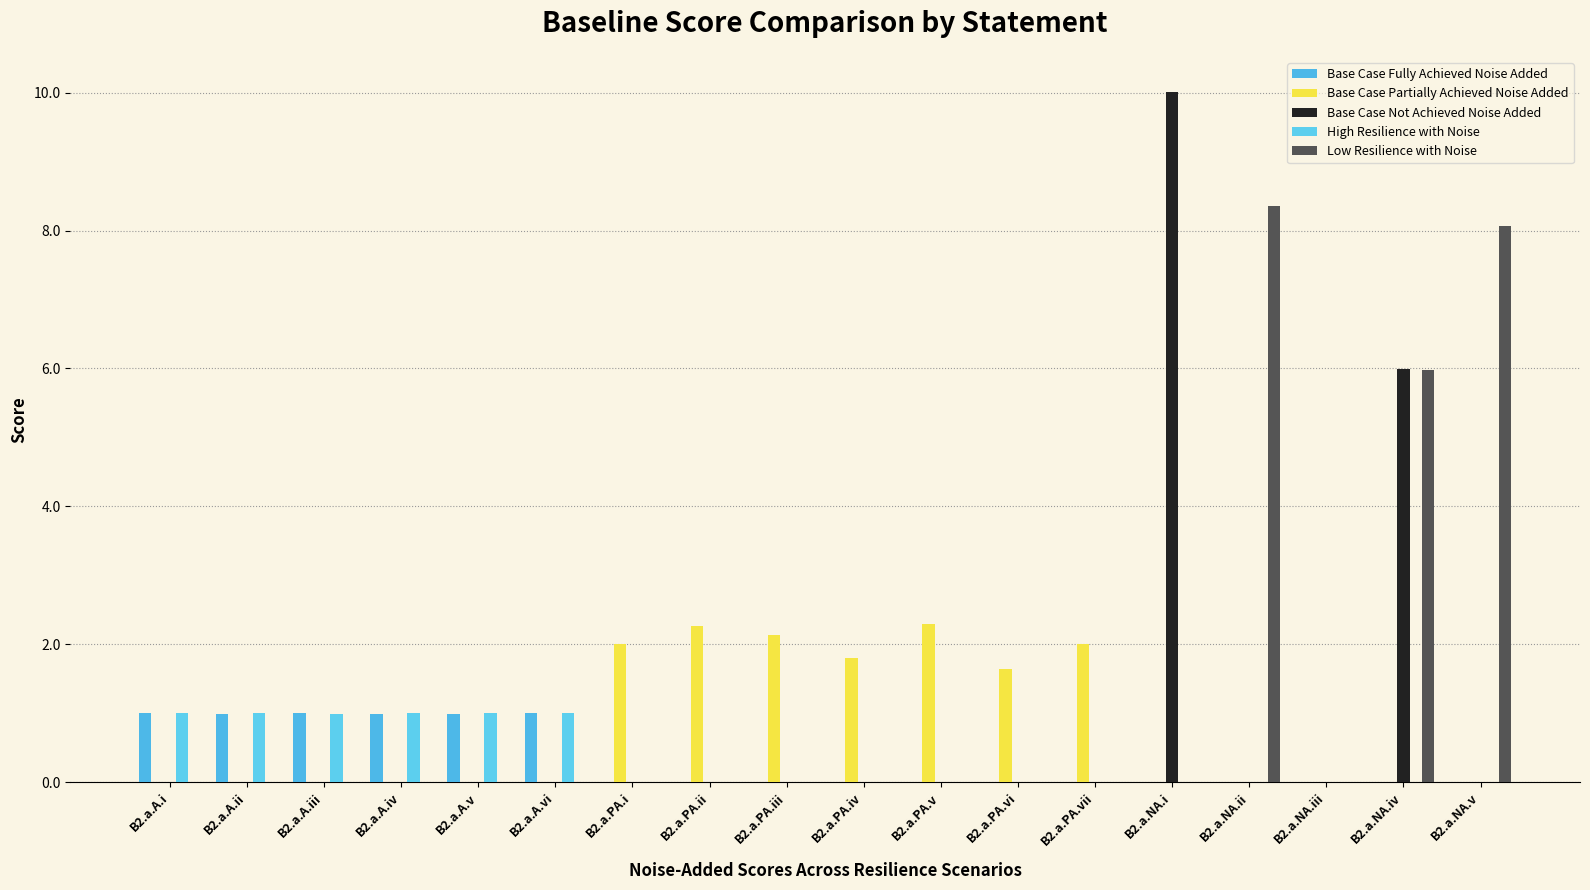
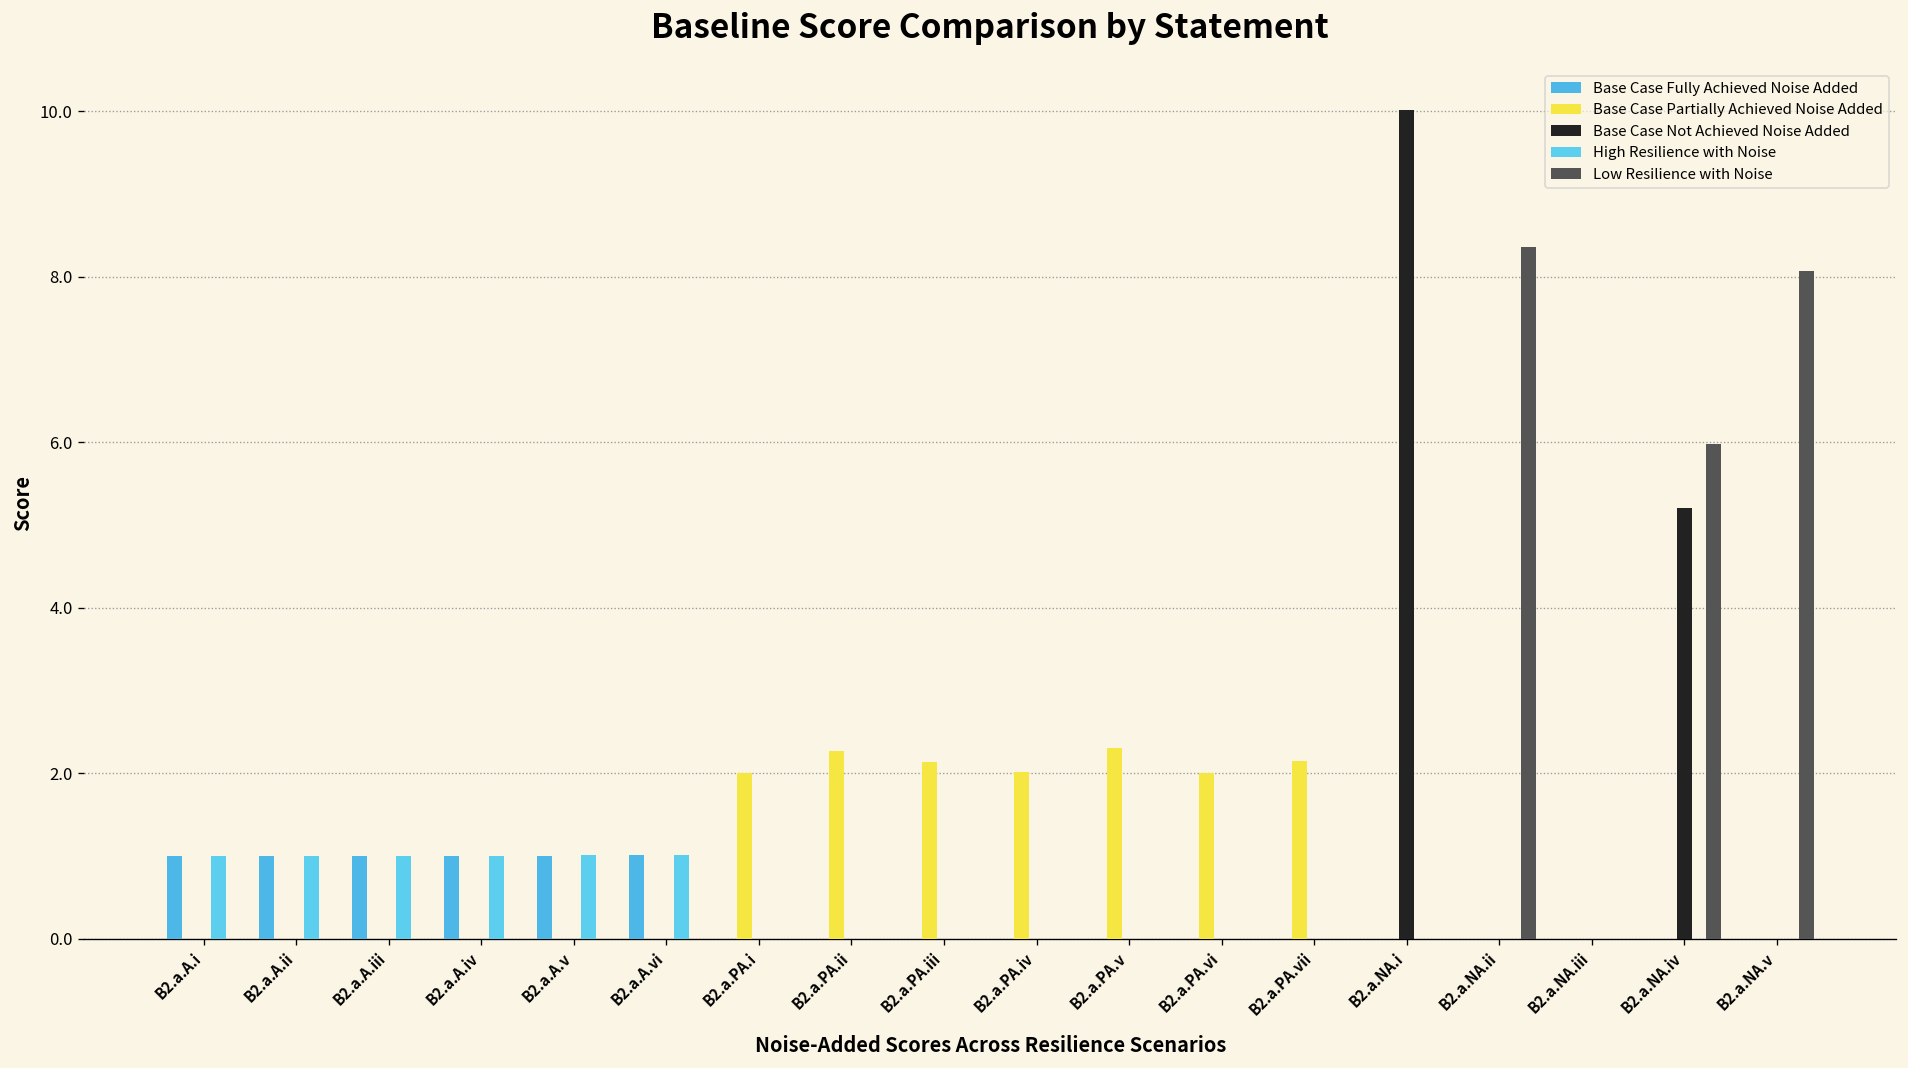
  {
    "Base Case Partially Achieved Noise Added": {
      "B2.a.A.i": 0.0,
      "B2.a.A.ii": 0.0,
      "B2.a.A.iii": 0.0,
      "B2.a.A.iv": 0.0,
      "B2.a.A.v": 0.0,
      "B2.a.A.vi": 0.0,
      "B2.a.PA.i": 2.0,
      "B2.a.PA.ii": 2.3,
      "B2.a.PA.iii": 2.1,
-     "B2.a.PA.iv": 1.8,
+     "B2.a.PA.iv": 2.0,
      "B2.a.PA.v": 2.3,
-     "B2.a.PA.vi": 1.6,
-     "B2.a.PA.vii": 2.0,
+     "B2.a.PA.vi": 2.0,
+     "B2.a.PA.vii": 2.1,
      "B2.a.NA.i": 0.0,
      "B2.a.NA.ii": 0.0,
      "B2.a.NA.iii": 0.0,
      "B2.a.NA.iv": 0.0,
      "B2.a.NA.v": 0.0
    },
    "Base Case Not Achieved Noise Added": {
      "B2.a.A.i": 0.0,
      "B2.a.A.ii": 0.0,
      "B2.a.A.iii": 0.0,
      "B2.a.A.iv": 0.0,
      "B2.a.A.v": 0.0,
      "B2.a.A.vi": 0.0,
      "B2.a.PA.i": 0.0,
      "B2.a.PA.ii": 0.0,
      "B2.a.PA.iii": 0.0,
      "B2.a.PA.iv": 0.0,
      "B2.a.PA.v": 0.0,
      "B2.a.PA.vi": 0.0,
      "B2.a.PA.vii": 0.0,
      "B2.a.NA.i": 10.0,
      "B2.a.NA.ii": 0.0,
      "B2.a.NA.iii": 0.0,
-     "B2.a.NA.iv": 6.0,
+     "B2.a.NA.iv": 5.2,
      "B2.a.NA.v": 0.0
    },
    "Low Resilience with Noise": {
      "B2.a.A.i": 0.0,
      "B2.a.A.ii": 0.0,
      "B2.a.A.iii": 0.0,
      "B2.a.A.iv": 0.0,
      "B2.a.A.v": 0.0,
      "B2.a.A.vi": 0.0,
      "B2.a.PA.i": 0.0,
      "B2.a.PA.ii": 0.0,
      "B2.a.PA.iii": 0.0,
      "B2.a.PA.iv": 0.0,
      "B2.a.PA.v": 0.0,
      "B2.a.PA.vi": 0.0,
      "B2.a.PA.vii": 0.0,
      "B2.a.NA.i": 0.0,
      "B2.a.NA.ii": 8.4,
      "B2.a.NA.iii": 0.0,
      "B2.a.NA.iv": 6.0,
      "B2.a.NA.v": 8.1
    }
  }
